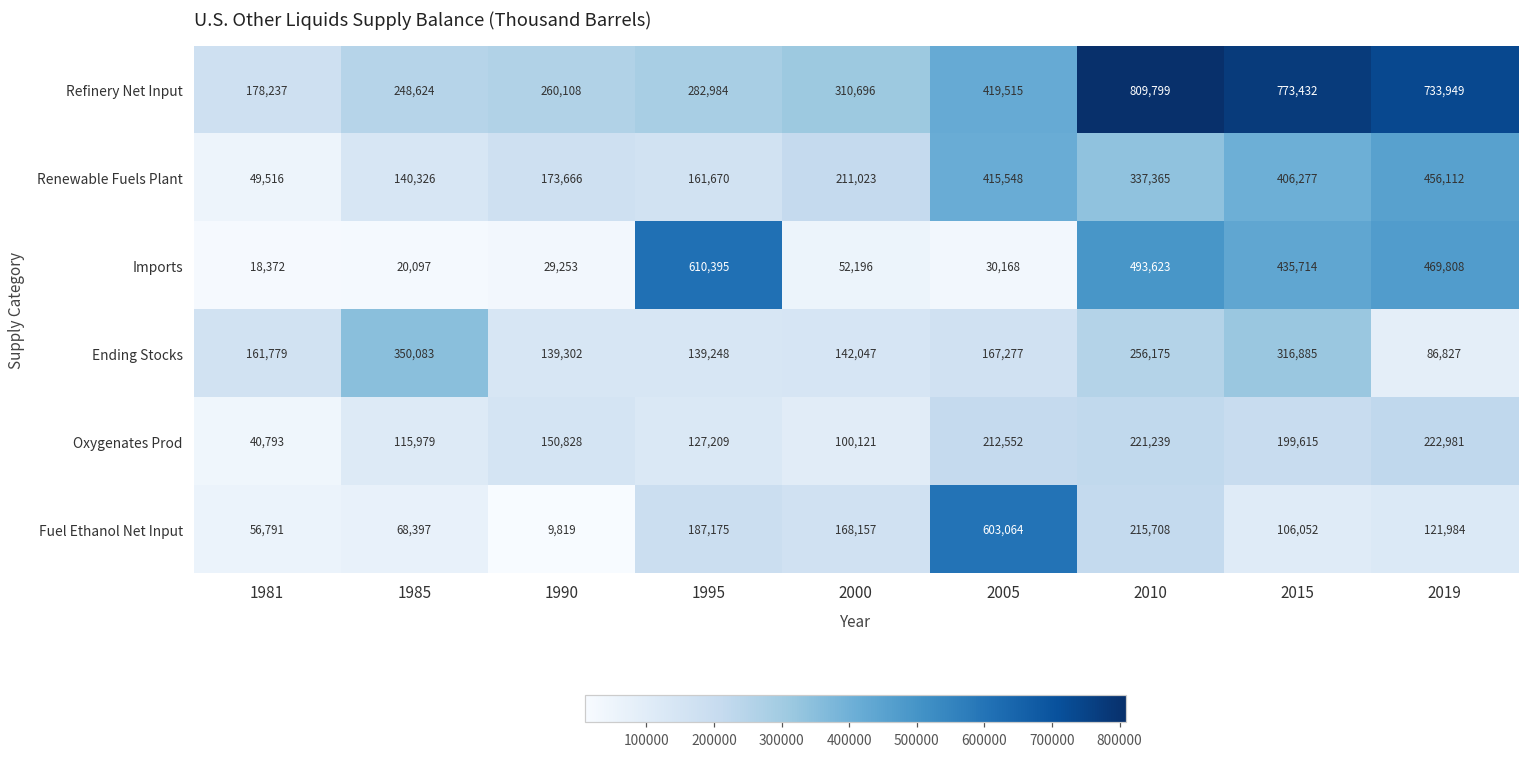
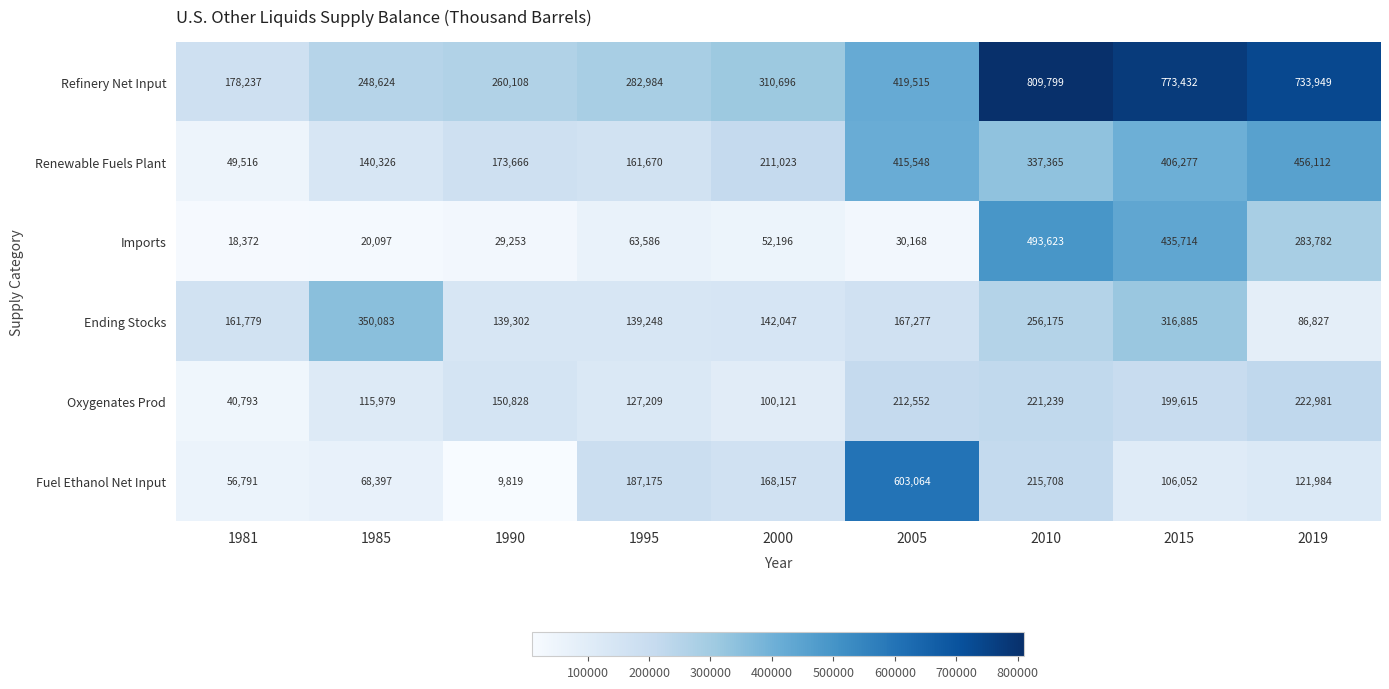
  {
    "Refinery Net Input": {
      "1981": "178,237",
      "1985": "248,624",
      "1990": "260,108",
      "1995": "282,984",
      "2000": "310,696",
      "2005": "419,515",
      "2010": "809,799",
      "2015": "773,432",
      "2019": "733,949"
    },
    "Renewable Fuels Plant": {
      "1981": "49,516",
      "1985": "140,326",
      "1990": "173,666",
      "1995": "161,670",
      "2000": "211,023",
      "2005": "415,548",
      "2010": "337,365",
      "2015": "406,277",
      "2019": "456,112"
    },
    "Imports": {
      "1981": "18,372",
      "1985": "20,097",
      "1990": "29,253",
-     "1995": "610,395",
+     "1995": "63,586",
      "2000": "52,196",
      "2005": "30,168",
      "2010": "493,623",
      "2015": "435,714",
-     "2019": "469,808"
+     "2019": "283,782"
    },
    "Ending Stocks": {
      "1981": "161,779",
      "1985": "350,083",
      "1990": "139,302",
      "1995": "139,248",
      "2000": "142,047",
      "2005": "167,277",
      "2010": "256,175",
      "2015": "316,885",
      "2019": "86,827"
    },
    "Oxygenates Prod": {
      "1981": "40,793",
      "1985": "115,979",
      "1990": "150,828",
      "1995": "127,209",
      "2000": "100,121",
      "2005": "212,552",
      "2010": "221,239",
      "2015": "199,615",
      "2019": "222,981"
    },
    "Fuel Ethanol Net Input": {
      "1981": "56,791",
      "1985": "68,397",
      "1990": "9,819",
      "1995": "187,175",
      "2000": "168,157",
      "2005": "603,064",
      "2010": "215,708",
      "2015": "106,052",
      "2019": "121,984"
    }
  }
